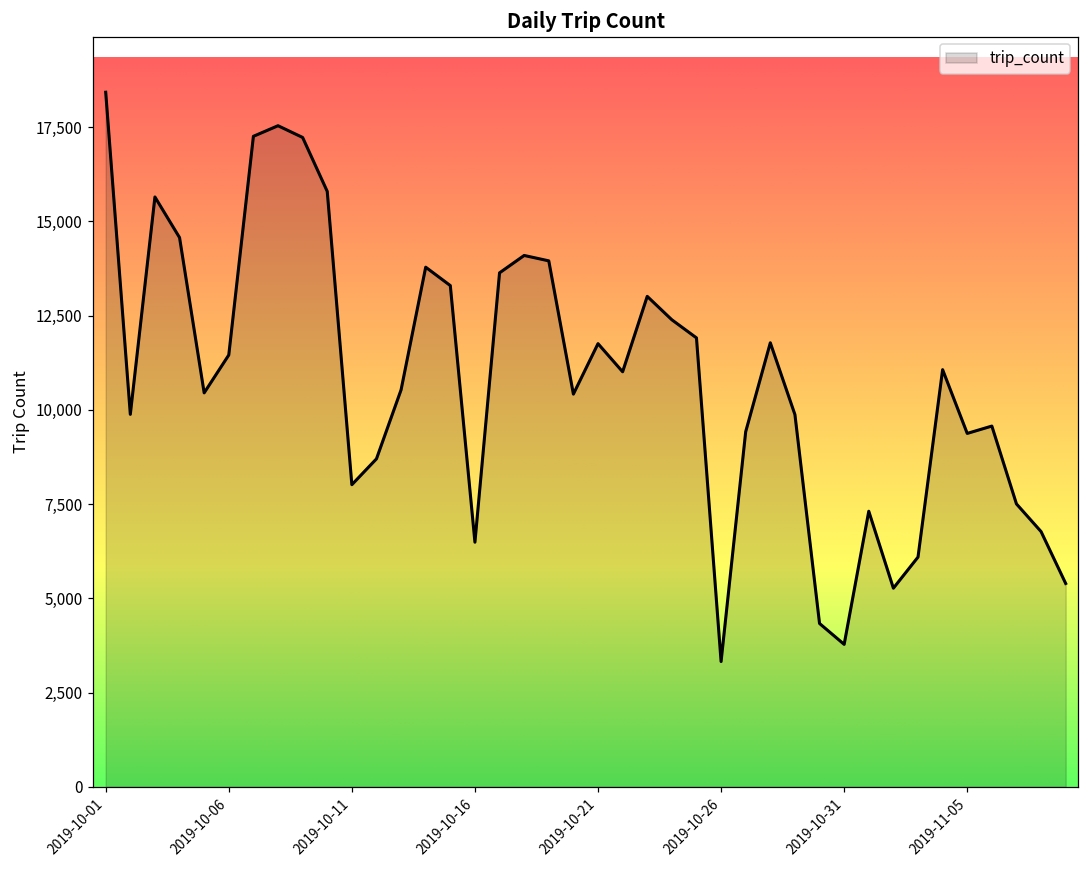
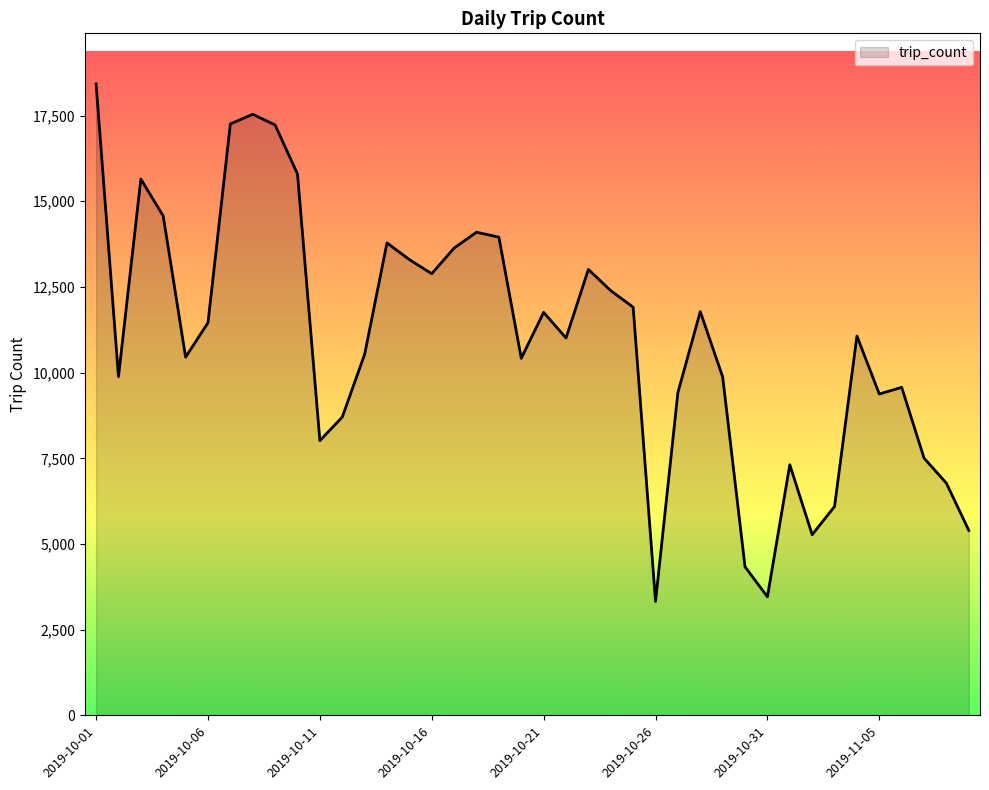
  {
    "2019-10-01": "18,400",
    "2019-10-06": "11,500",
    "2019-10-11": "8,000",
-   "2019-10-16": "6,500",
+   "2019-10-16": "12,900",
    "2019-10-21": "11,800",
    "2019-10-26": "3,300",
-   "2019-10-31": "3,800",
+   "2019-10-31": "3,500",
    "2019-11-05": "9,400"
  }
